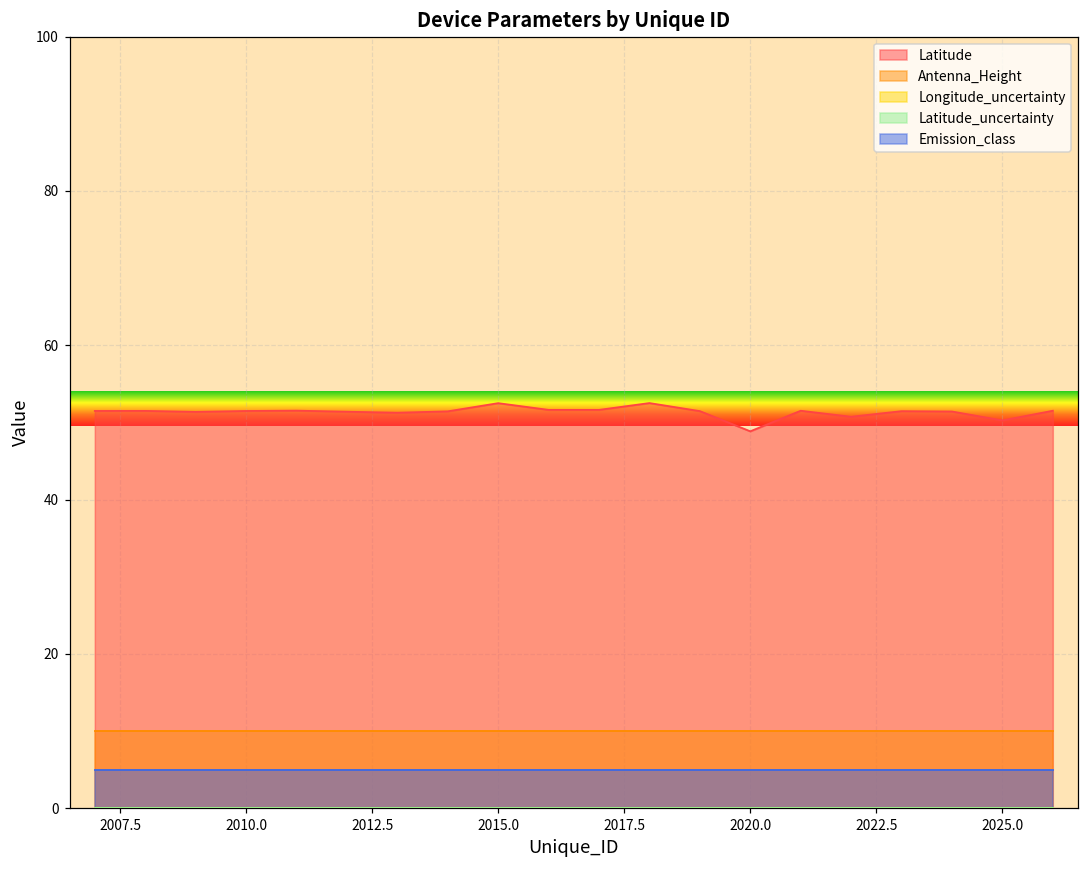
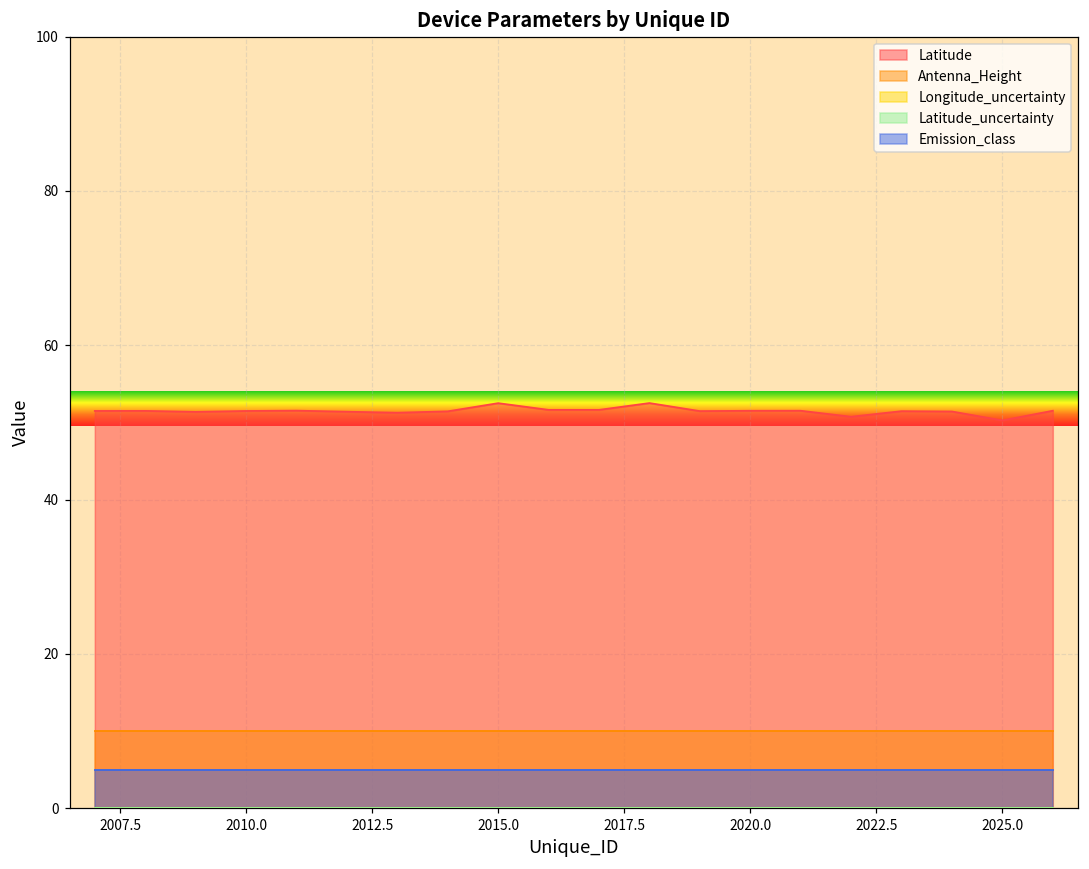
  {
    "Device Parameters by Unique ID": {
      "Latitude": {
        "2010.0": 51,
        "2015.0": 52,
-       "2020.0": 49,
+       "2020.0": 52,
        "2025.0": 50
      },
      "Antenna_Height": {
        "2010.0": 10,
        "2015.0": 10,
        "2020.0": 10,
        "2025.0": 10
      },
      "Latitude_uncertainty": {
        "2010.0": 0,
        "2015.0": 0,
        "2020.0": 0,
        "2025.0": 0
      },
      "Emission_class": {
        "2010.0": 5,
        "2015.0": 5,
        "2020.0": 5,
        "2025.0": 5
      }
    }
  }
